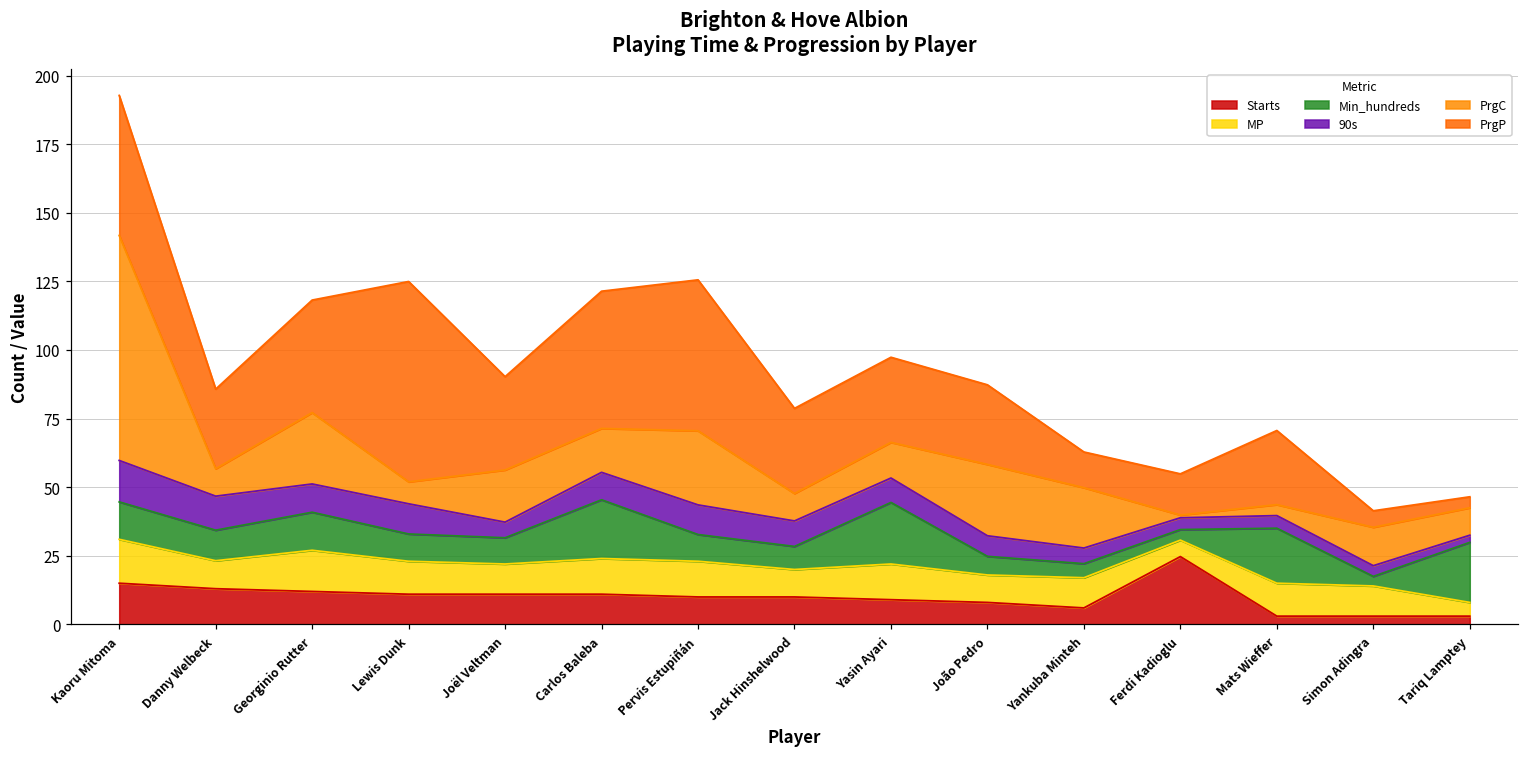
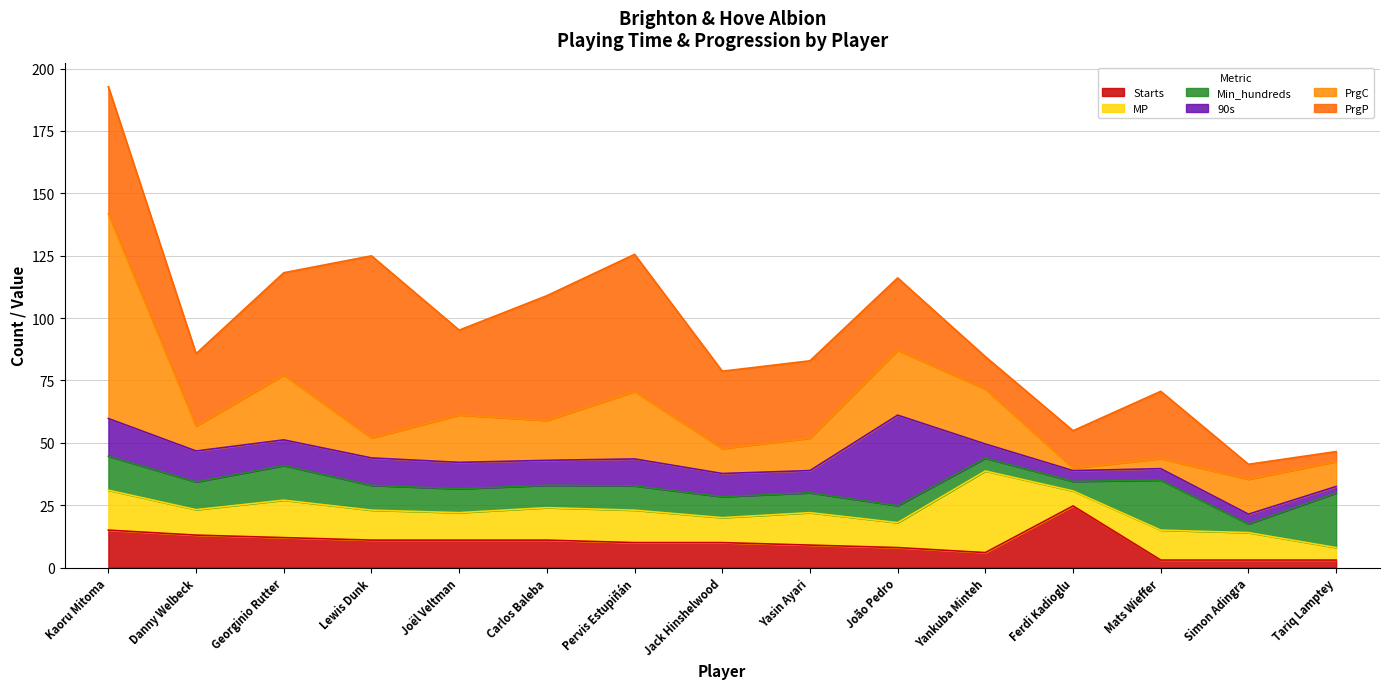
  {
    "Starts": {
      "Kaoru Mitoma": 15,
      "Danny Welbeck": 13,
      "Georginio Rutter": 12,
      "Lewis Dunk": 11,
      "Joël Veltman": 11,
      "Carlos Baleba": 11,
      "Pervis Estupiñán": 10,
      "Jack Hinshelwood": 10,
      "Yasin Ayari": 9,
      "João Pedro": 8,
      "Yankuba Minteh": 6,
      "Ferdi Kadioglu": 25,
      "Mats Wieffer": 3,
      "Simon Adingra": 3,
      "Tariq Lamptey": 3
    },
    "MP": {
      "Kaoru Mitoma": 16,
      "Danny Welbeck": 10,
      "Georginio Rutter": 15,
      "Lewis Dunk": 12,
      "Joël Veltman": 11,
      "Carlos Baleba": 13,
      "Pervis Estupiñán": 13,
      "Jack Hinshelwood": 10,
      "Yasin Ayari": 13,
      "João Pedro": 10,
-     "Yankuba Minteh": 11,
+     "Yankuba Minteh": 33,
      "Ferdi Kadioglu": 6,
      "Mats Wieffer": 12,
      "Simon Adingra": 11,
      "Tariq Lamptey": 5
    },
    "Min_hundreds": {
      "Kaoru Mitoma": 14,
      "Danny Welbeck": 11,
      "Georginio Rutter": 14,
      "Lewis Dunk": 10,
      "Joël Veltman": 10,
-     "Carlos Baleba": 21,
+     "Carlos Baleba": 9,
      "Pervis Estupiñán": 10,
      "Jack Hinshelwood": 8,
-     "Yasin Ayari": 22,
+     "Yasin Ayari": 8,
      "João Pedro": 7,
      "Yankuba Minteh": 5,
      "Ferdi Kadioglu": 4,
      "Mats Wieffer": 20,
      "Simon Adingra": 3,
      "Tariq Lamptey": 22
    },
    "90s": {
      "Kaoru Mitoma": 15,
      "Danny Welbeck": 12,
      "Georginio Rutter": 10,
      "Lewis Dunk": 11,
-     "Joël Veltman": 6,
+     "Joël Veltman": 11,
      "Carlos Baleba": 10,
      "Pervis Estupiñán": 11,
      "Jack Hinshelwood": 9,
      "Yasin Ayari": 9,
-     "João Pedro": 8,
+     "João Pedro": 36,
      "Yankuba Minteh": 6,
      "Mats Wieffer": 5,
      "Simon Adingra": 4,
      "Tariq Lamptey": 3
    }
  }
